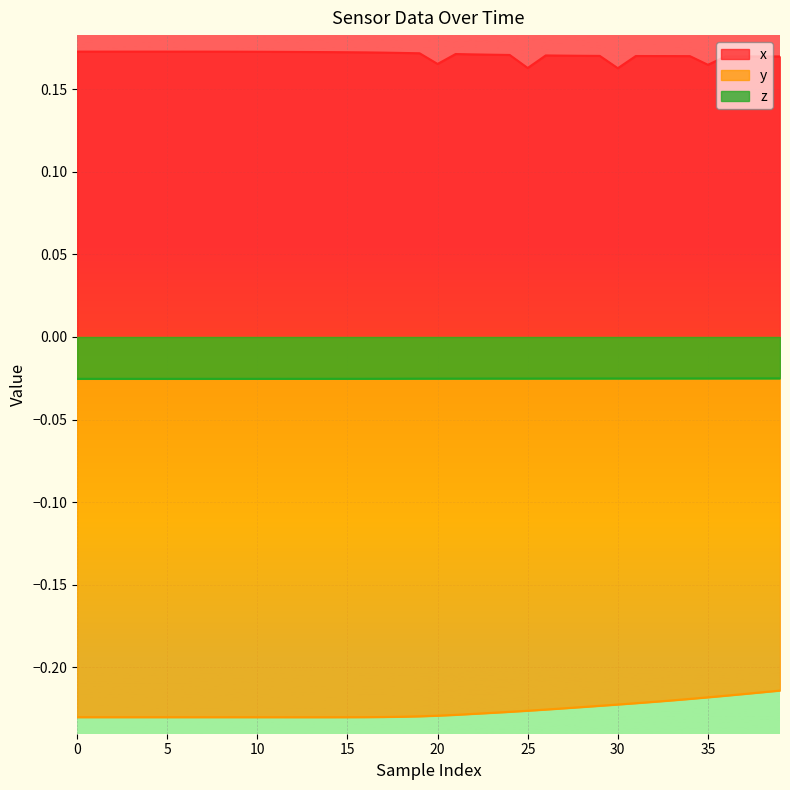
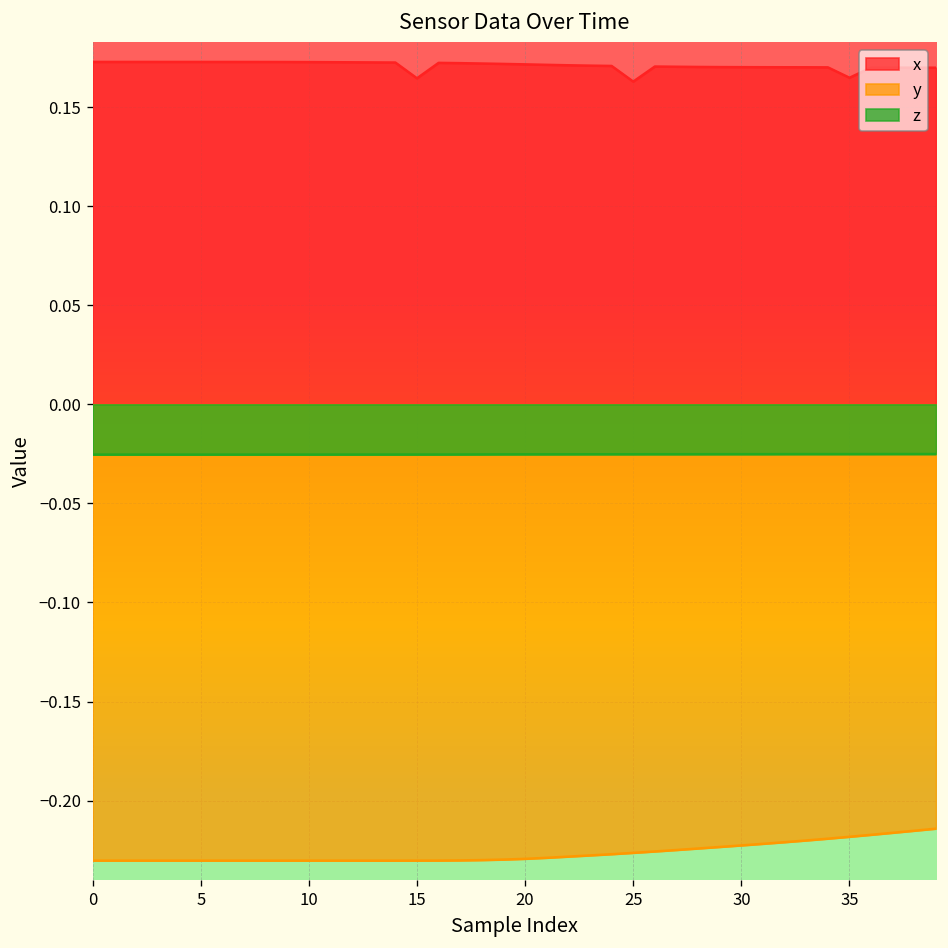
  {
    "x": {
      "0": 0.173,
      "5": 0.173,
      "10": 0.173,
-     "15": 0.172,
-     "20": 0.165,
+     "15": 0.165,
+     "20": 0.172,
      "25": 0.163,
-     "30": 0.163,
+     "30": 0.170,
      "35": 0.165
    }
  }
